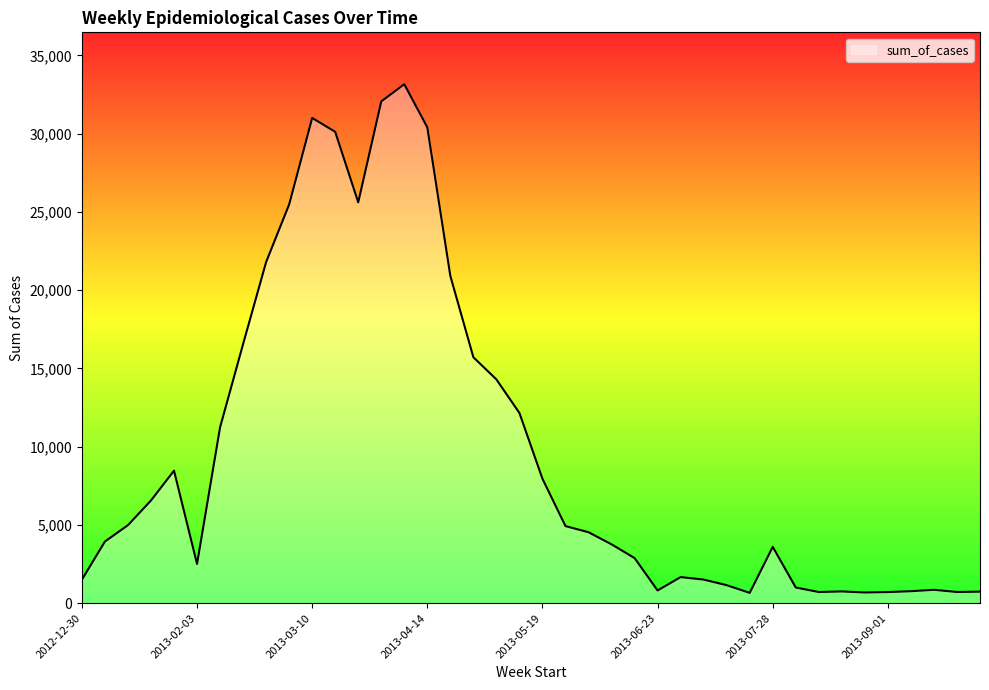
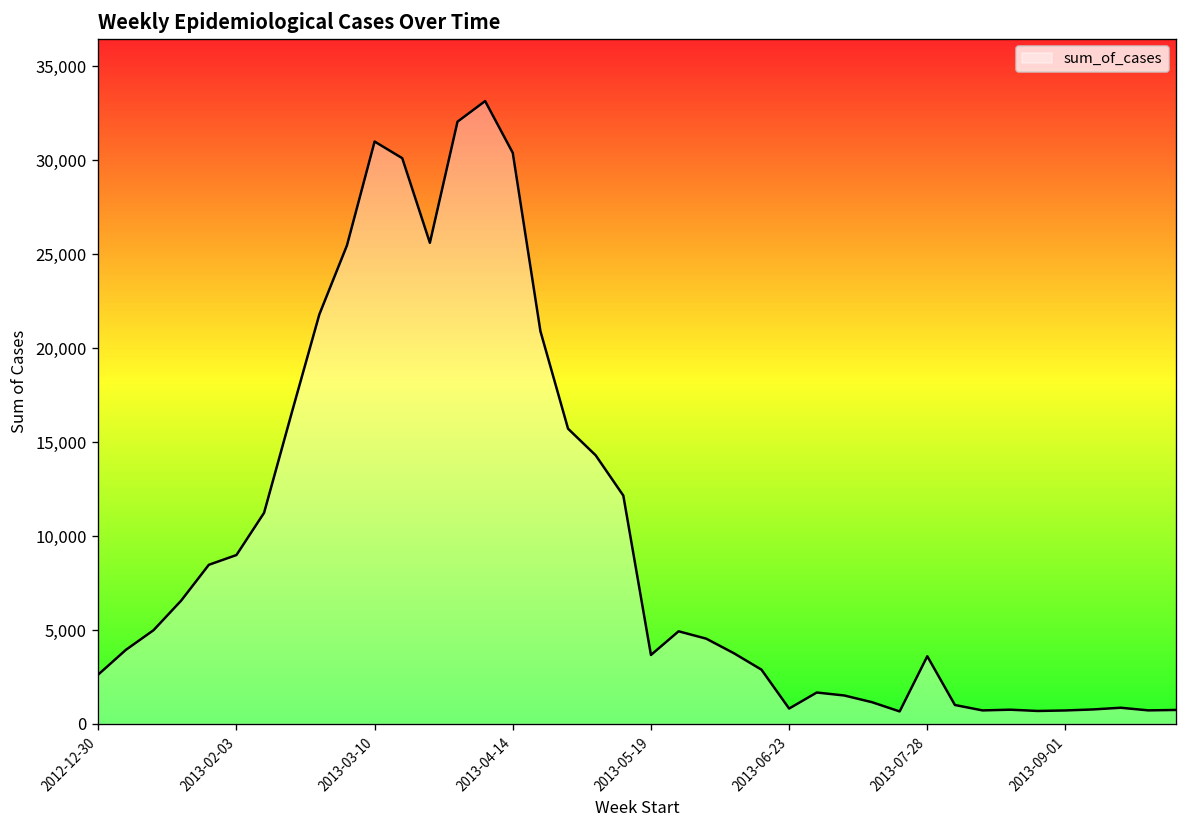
  {
-   "2012-12-30": "1,500",
-   "2013-02-03": "2,500",
+   "2012-12-30": "2,600",
+   "2013-02-03": "9,000",
    "2013-03-10": "31,000",
    "2013-04-14": "30,400",
-   "2013-05-19": "8,000",
+   "2013-05-19": "3,700",
    "2013-06-23": "800",
    "2013-07-28": "3,600",
    "2013-09-01": "700"
  }
